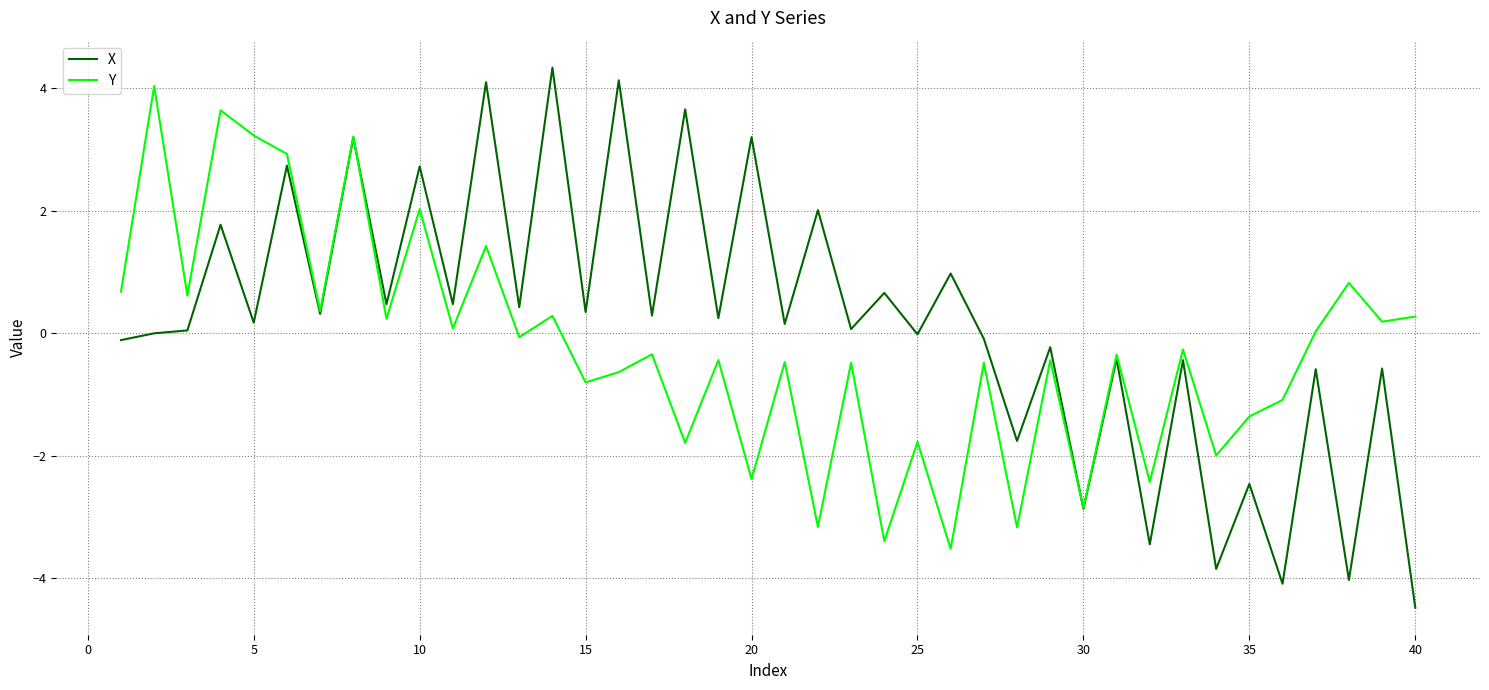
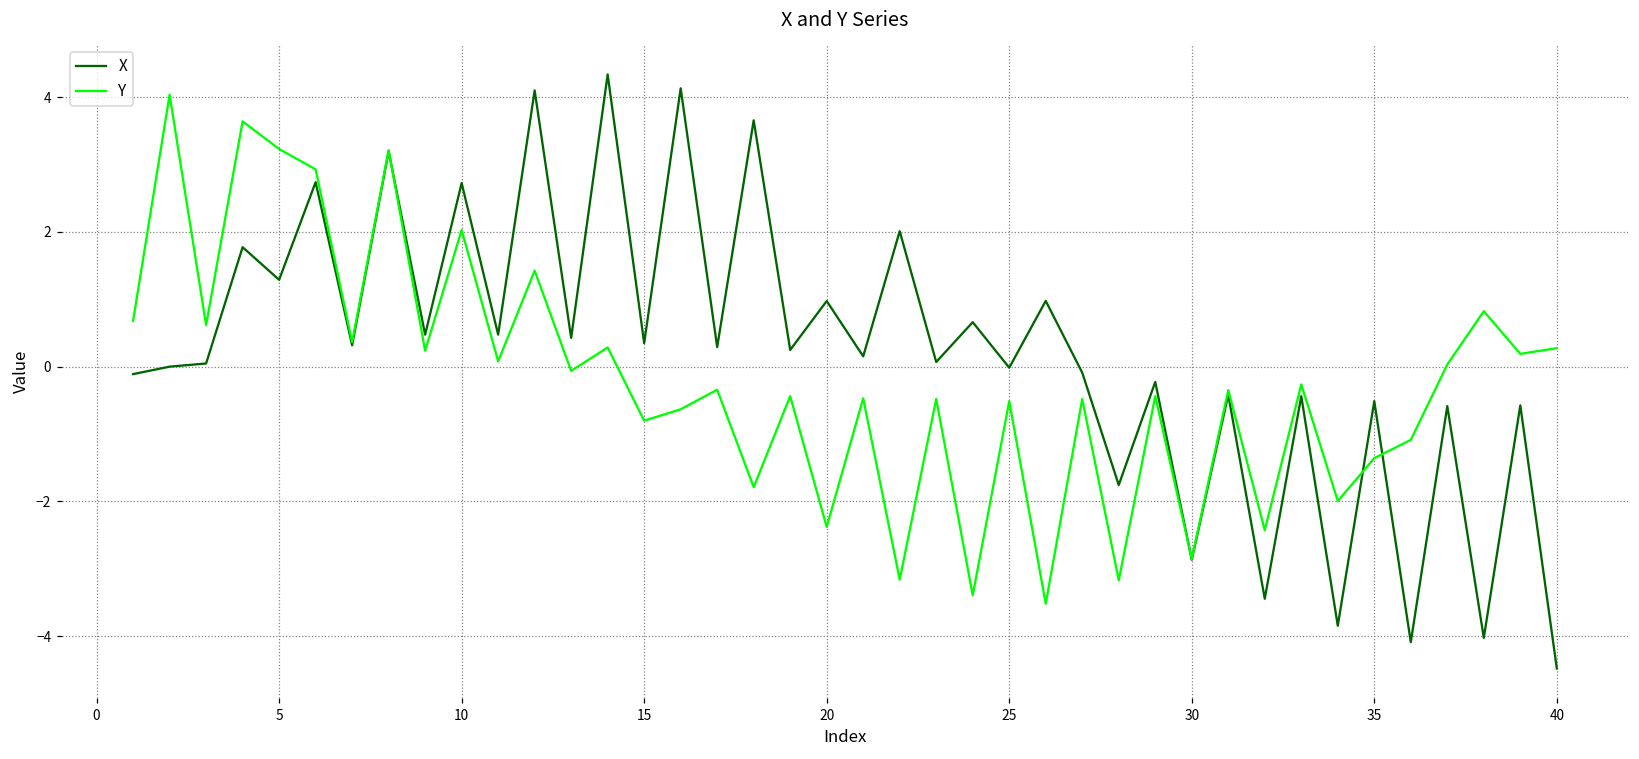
  {
    "X": {
-     "5": 0.2,
+     "5": 1.3,
      "10": 2.7,
      "15": 0.3,
-     "20": 3.2,
+     "20": 1.0,
      "25": 0.0,
-     "35": -2.5,
+     "35": -0.5,
      "40": -4.5
    },
    "Y": {
      "5": 3.2,
      "10": 2.0,
      "15": -0.8,
      "20": -2.4,
-     "25": -1.8,
+     "25": -0.5,
      "35": -1.4,
      "40": 0.3
    }
  }
